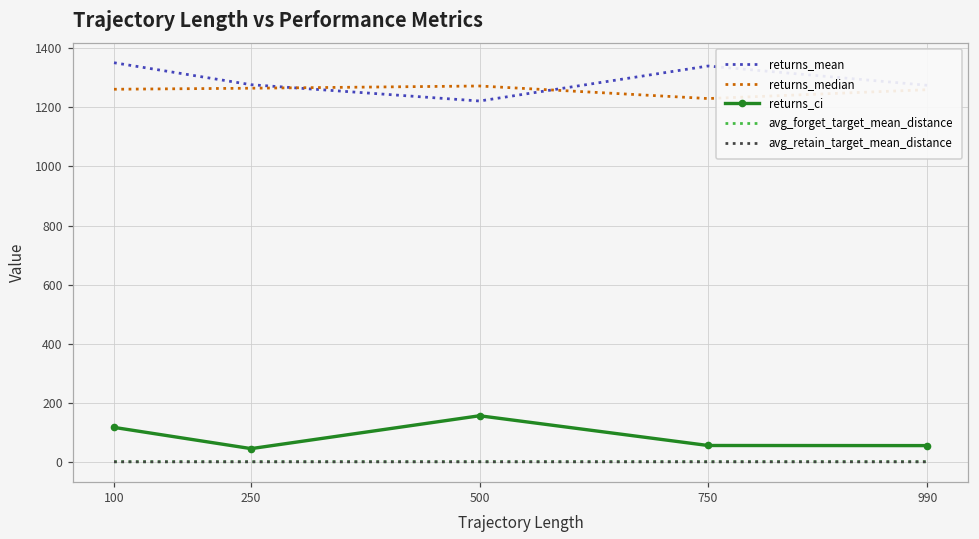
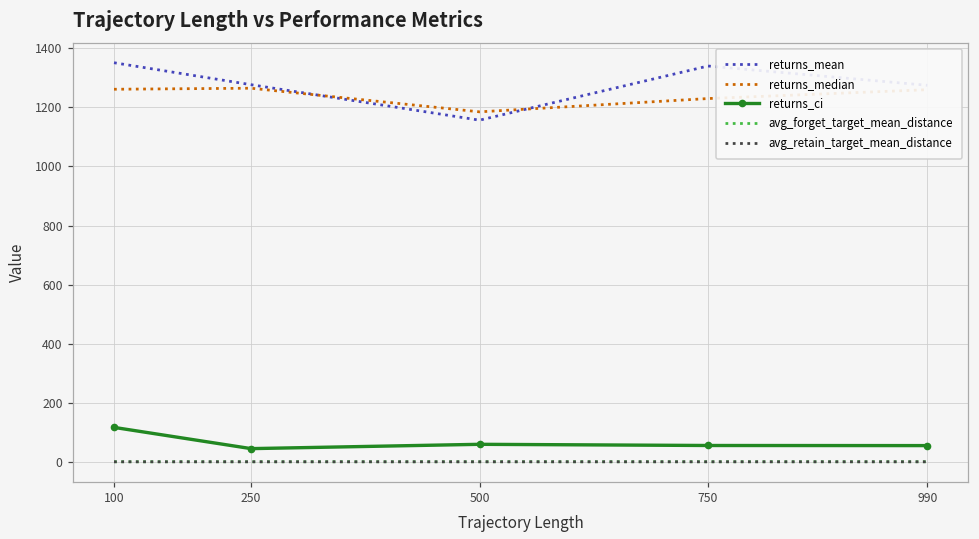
  {
    "returns_mean": {
      "100": 1350,
      "250": 1280,
-     "500": 1220,
+     "500": 1160,
      "750": 1340
    },
    "returns_median": {
      "100": 1260,
      "250": 1270,
-     "500": 1270,
+     "500": 1190,
      "750": 1230
    },
    "returns_ci": {
      "100": 120,
      "250": 40,
-     "500": 160,
+     "500": 60,
      "750": 60,
      "990": 50
    },
    "avg_retain_target_mean_distance": {
      "100": 0,
      "250": 0,
      "500": 0,
      "750": 0,
      "990": 0
    }
  }
